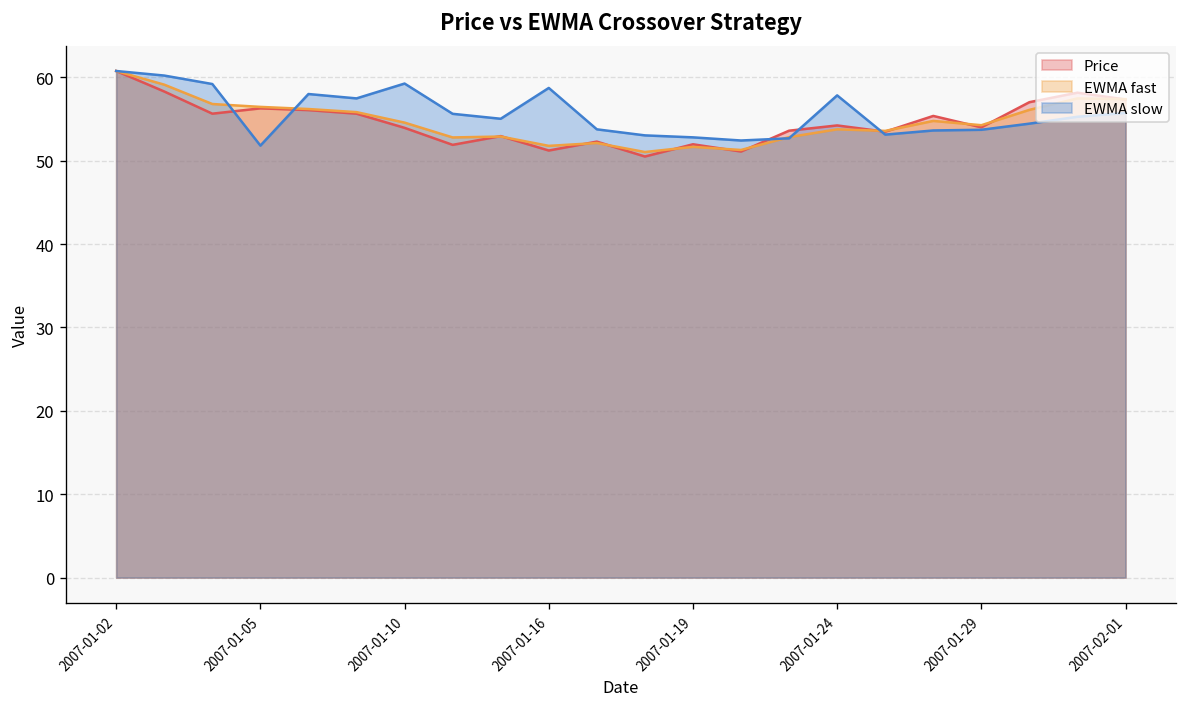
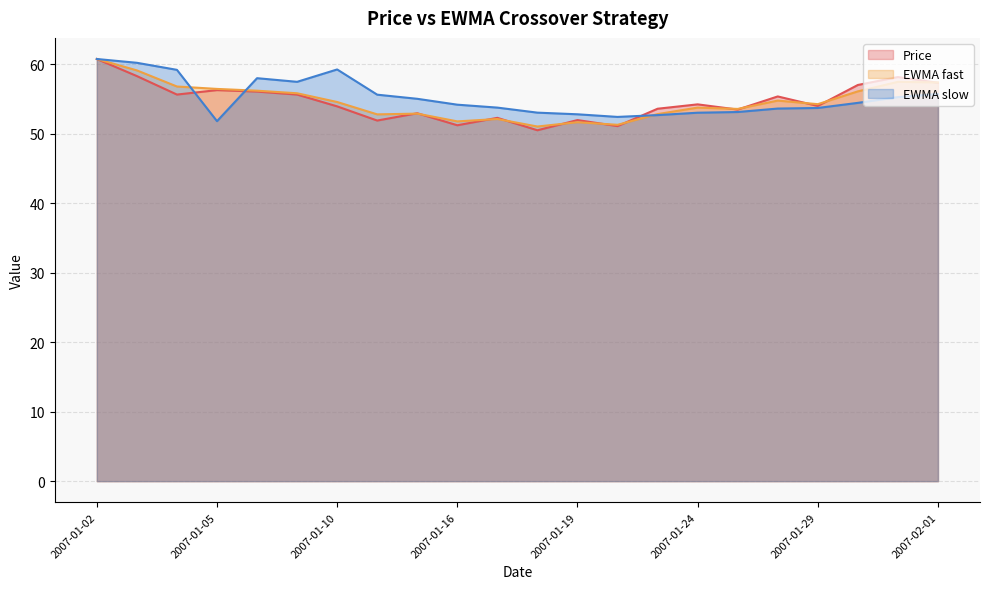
  {
    "EWMA slow": {
      "2007-01-05": 52,
      "2007-01-10": 59,
-     "2007-01-16": 59,
+     "2007-01-16": 54,
      "2007-01-19": 53,
-     "2007-01-24": 58
+     "2007-01-24": 53
    }
  }
